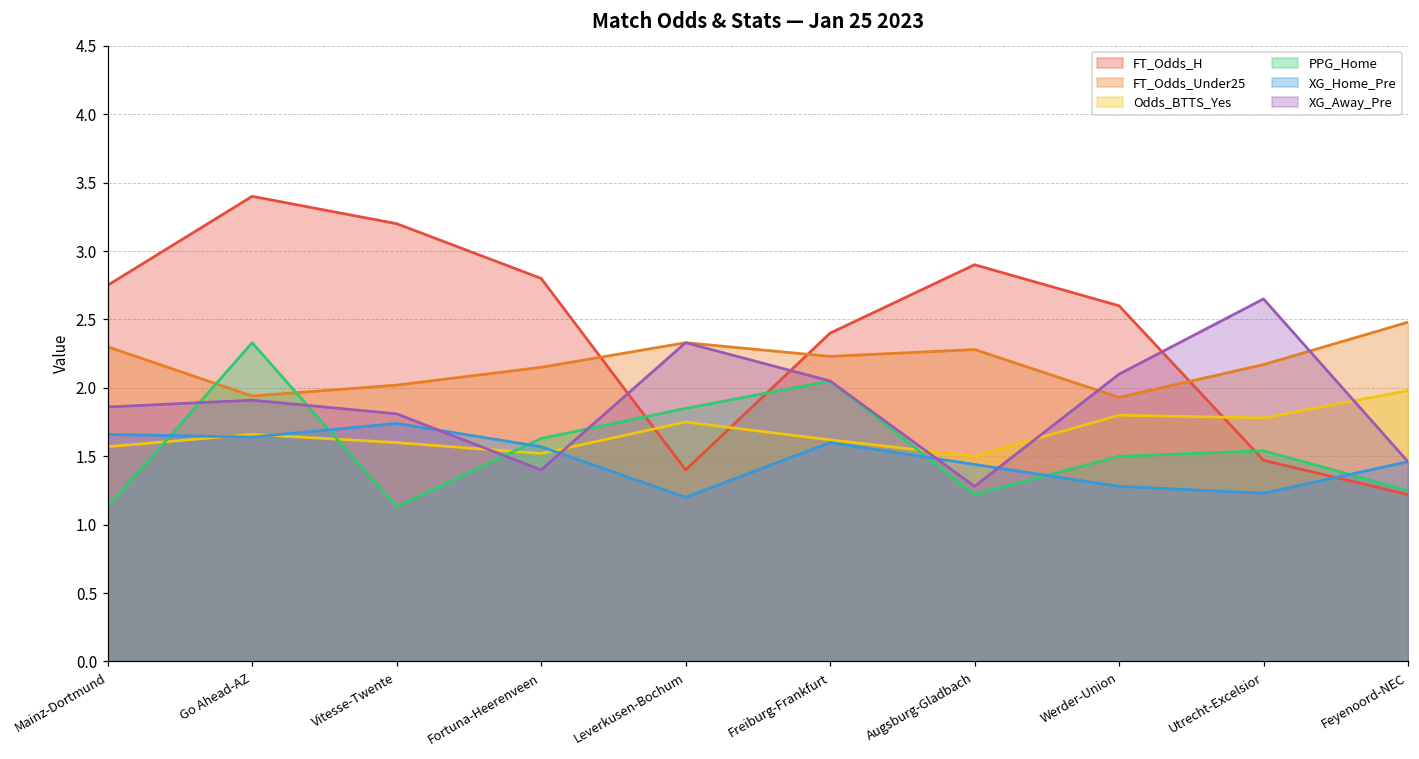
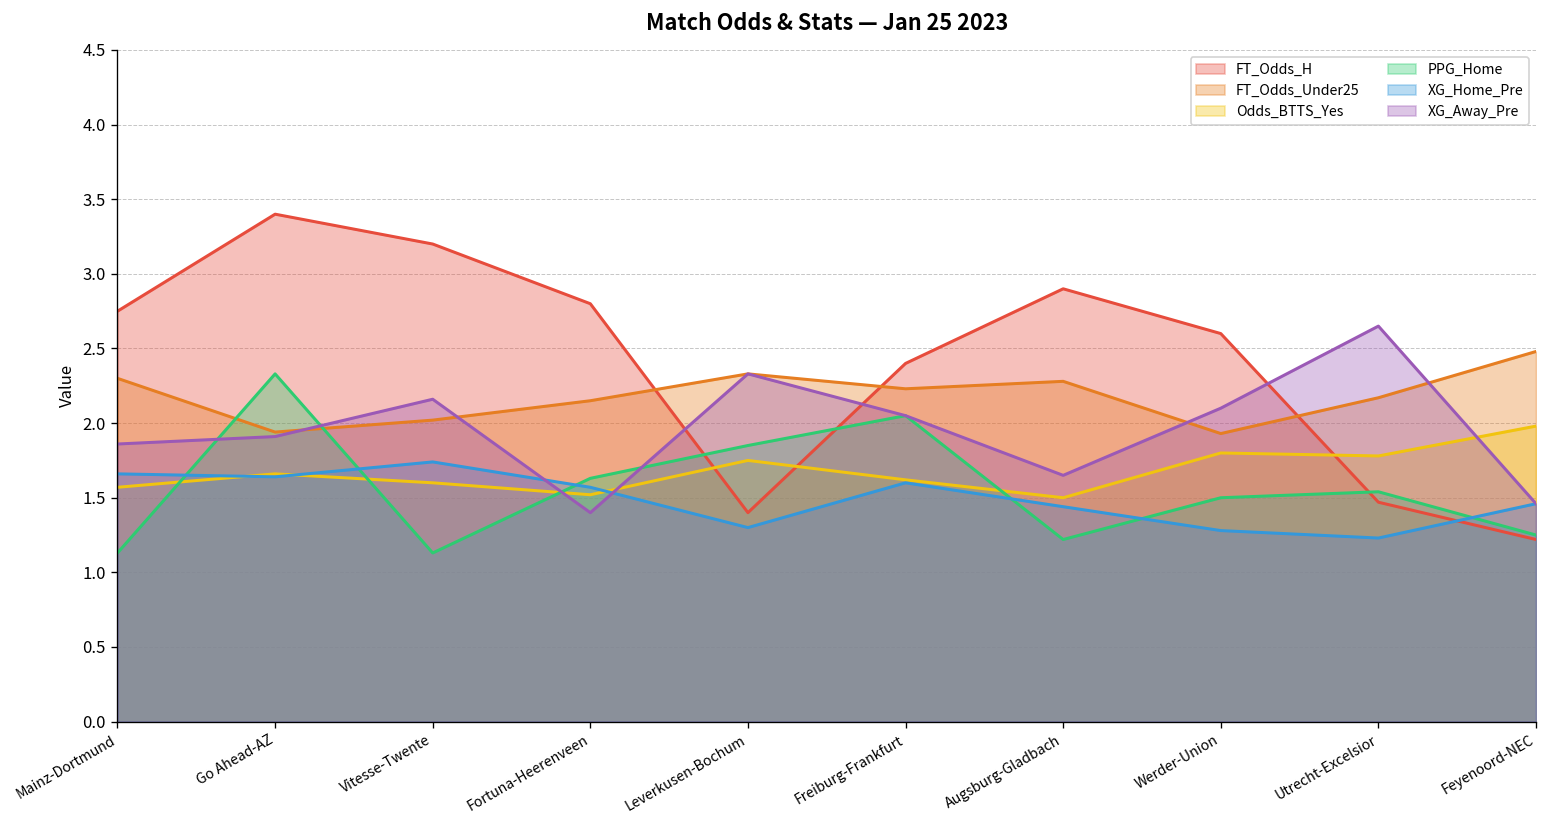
  {
    "PPG_Home": {
      "Mainz-Dortmund": 1.13,
      "Go Ahead-AZ": 2.33,
      "Vitesse-Twente": 1.13,
      "Fortuna-Heerenveen": 1.63,
      "Leverkusen-Bochum": 1.85,
      "Augsburg-Gladbach": 1.22,
      "Werder-Union": 1.50,
      "Utrecht-Excelsior": 1.54,
      "Feyenoord-NEC": 1.25
    },
    "XG_Home_Pre": {
      "Mainz-Dortmund": 1.66,
      "Vitesse-Twente": 1.74,
      "Fortuna-Heerenveen": 1.57,
-     "Leverkusen-Bochum": 1.2,
+     "Leverkusen-Bochum": 1.3,
      "Augsburg-Gladbach": 1.44,
      "Werder-Union": 1.3,
      "Utrecht-Excelsior": 1.23
    },
    "XG_Away_Pre": {
      "Mainz-Dortmund": 1.86,
      "Go Ahead-AZ": 1.91,
-     "Vitesse-Twente": 1.81,
+     "Vitesse-Twente": 2.16,
      "Fortuna-Heerenveen": 1.40,
-     "Augsburg-Gladbach": 1.28,
+     "Augsburg-Gladbach": 1.65,
      "Werder-Union": 2.10,
      "Utrecht-Excelsior": 2.65
    }
  }
